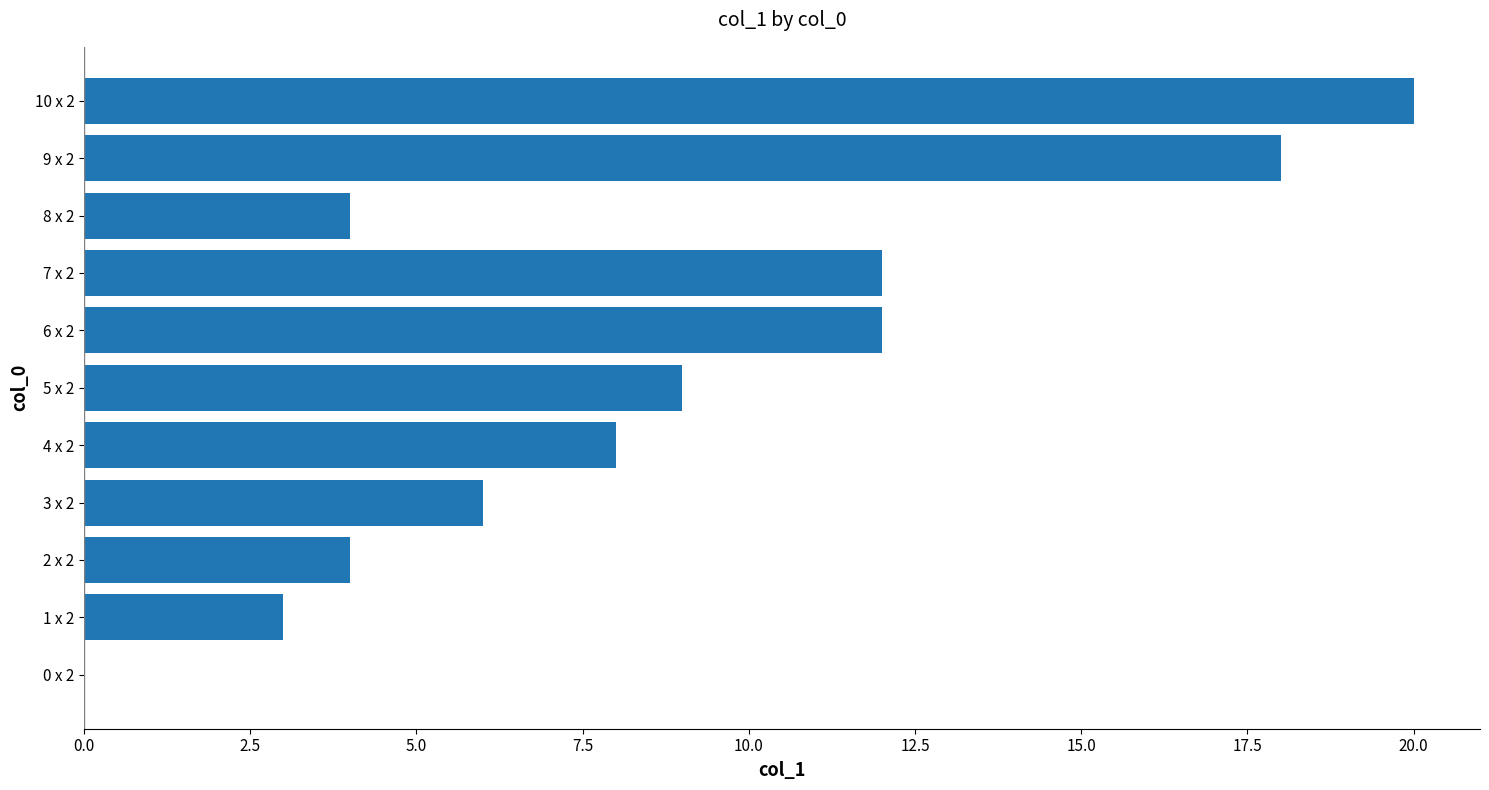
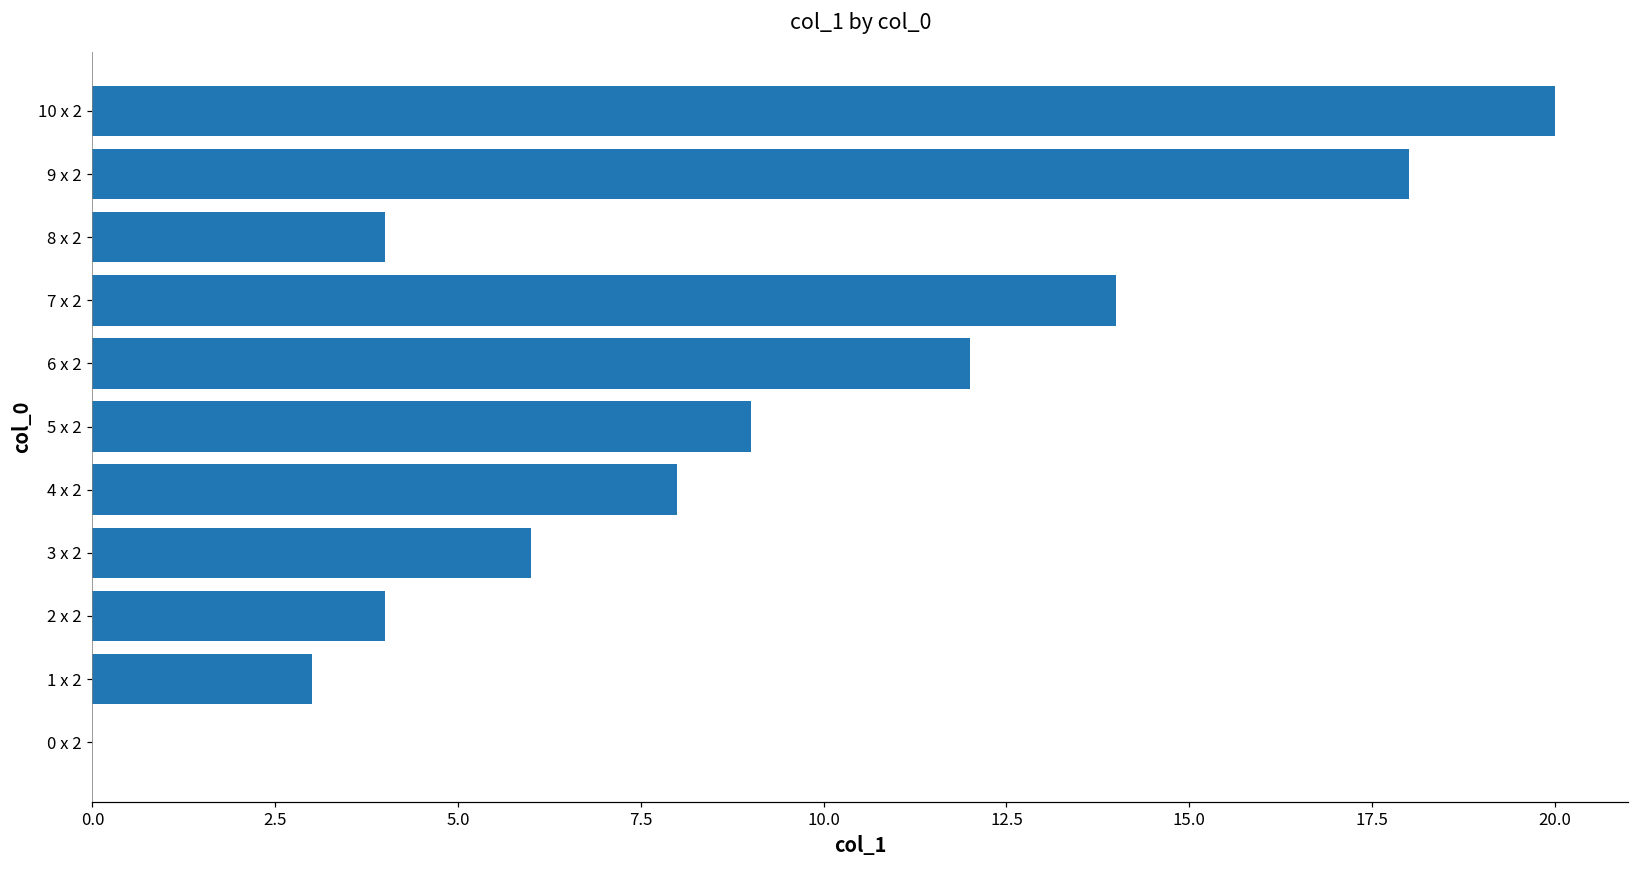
  {
    "10 x 2": 20,
    "9 x 2": 18,
    "8 x 2": 4,
-   "7 x 2": 12,
+   "7 x 2": 14,
    "6 x 2": 12,
    "5 x 2": 9,
    "4 x 2": 8,
    "3 x 2": 6,
    "2 x 2": 4,
    "1 x 2": 3,
    "0 x 2": 0
  }
